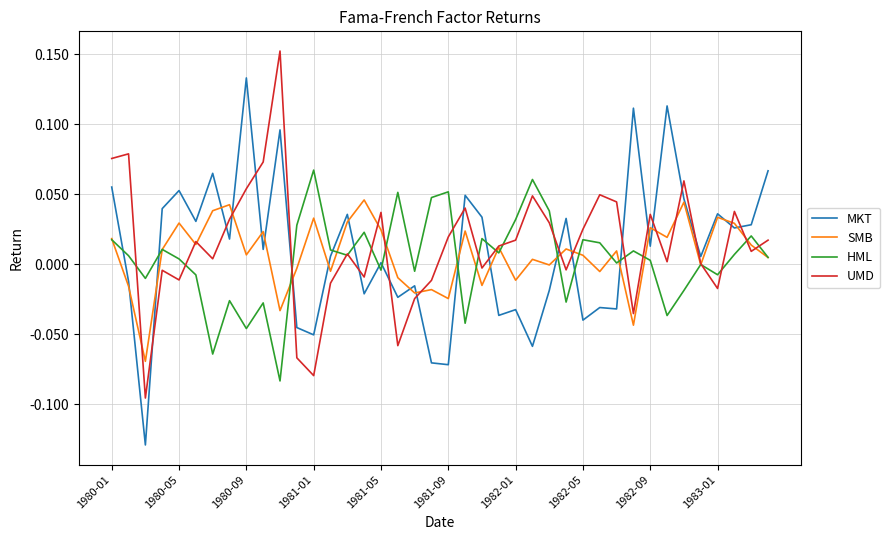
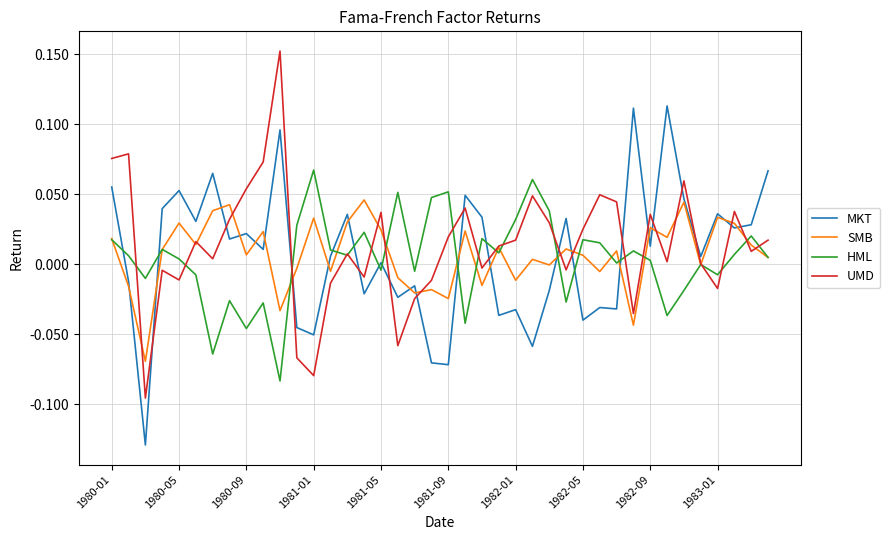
  {
    "MKT": {
      "1980-01": 0.055,
      "1980-05": 0.053,
-     "1980-09": 0.133,
+     "1980-09": 0.022,
      "1981-01": -0.050,
      "1981-05": 0.001,
      "1981-09": -0.072,
      "1982-01": -0.032,
      "1982-05": -0.040,
      "1982-09": 0.013,
      "1983-01": 0.036
    },
    "SMB": {
      "1980-05": 0.029,
      "1980-09": 0.007,
      "1981-01": 0.033,
      "1981-05": 0.025,
      "1981-09": -0.025,
      "1982-01": -0.011,
      "1982-05": 0.006,
      "1982-09": 0.026,
      "1983-01": 0.034
    },
    "HML": {
      "1980-05": 0.004,
      "1980-09": -0.046,
      "1981-01": 0.067,
      "1981-05": -0.004,
      "1981-09": 0.052,
      "1982-01": 0.032,
      "1982-05": 0.018,
      "1982-09": 0.003,
      "1983-01": -0.008
    },
    "UMD": {
      "1980-01": 0.076,
      "1980-05": -0.011,
      "1980-09": 0.054,
      "1981-01": -0.080,
      "1981-05": 0.037,
      "1981-09": 0.020,
      "1982-01": 0.017,
      "1982-05": 0.025,
      "1982-09": 0.036,
      "1983-01": -0.017
    }
  }
